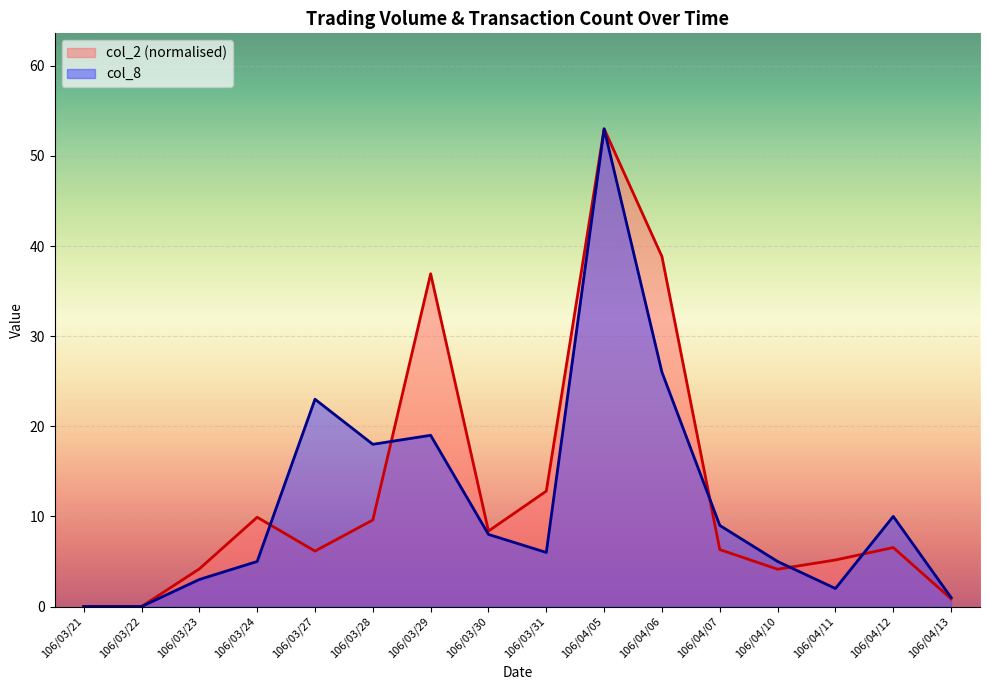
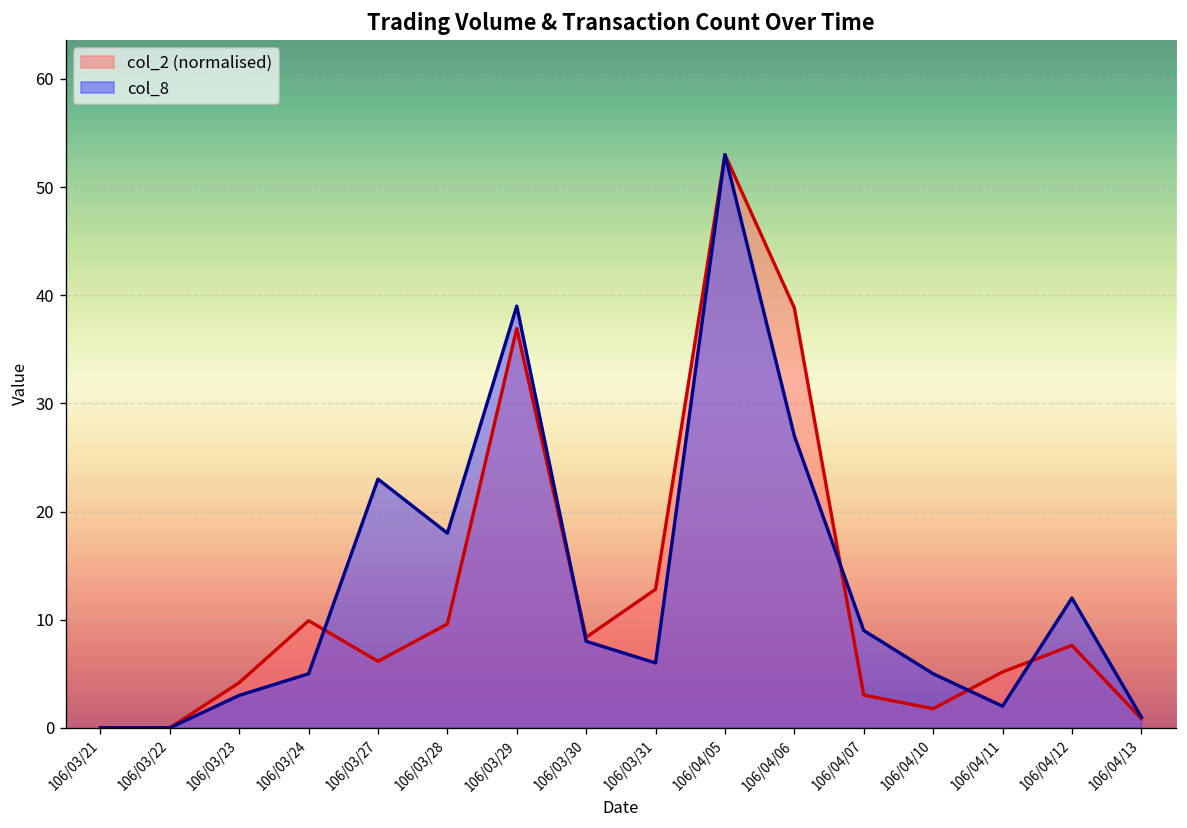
  {
    "col_2 (normalised)": {
      "106/03/23": 4,
      "106/03/24": 10,
      "106/03/27": 6,
      "106/03/28": 10,
      "106/03/29": 37,
      "106/03/30": 8,
      "106/03/31": 13,
      "106/04/06": 39,
-     "106/04/07": 6,
-     "106/04/10": 4,
+     "106/04/07": 3,
+     "106/04/10": 2,
      "106/04/11": 5,
-     "106/04/12": 7
+     "106/04/12": 8
    },
    "col_8": {
      "106/03/23": 3,
      "106/03/24": 5,
      "106/03/27": 23,
      "106/03/28": 18,
-     "106/03/29": 19,
+     "106/03/29": 39,
      "106/03/30": 8,
      "106/03/31": 6,
-     "106/04/06": 26,
+     "106/04/06": 27,
      "106/04/07": 9,
      "106/04/10": 5,
      "106/04/11": 2,
-     "106/04/12": 10
+     "106/04/12": 12
    }
  }
